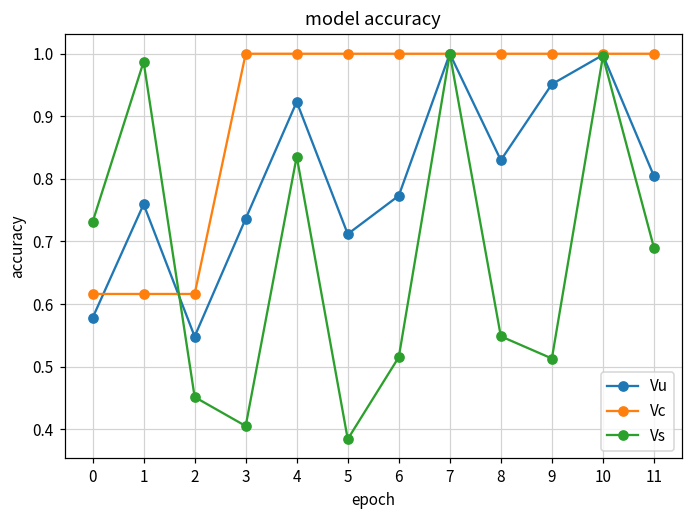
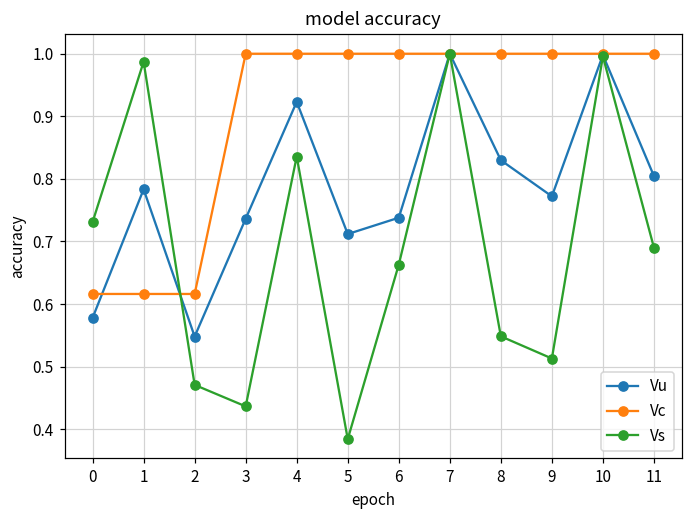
  {
    "Vu": {
      "0": 0.58,
-     "1": 0.76,
+     "1": 0.78,
      "2": 0.55,
      "3": 0.74,
      "4": 0.92,
      "5": 0.71,
-     "6": 0.77,
+     "6": 0.74,
      "8": 0.83,
-     "9": 0.95,
+     "9": 0.77,
      "11": 0.80
    },
    "Vc": {
      "0": 0.62,
      "1": 0.62,
      "2": 0.62,
      "3": 1.00,
      "4": 1.00,
      "5": 1.00,
      "6": 1.00,
      "8": 1.00,
      "9": 1.00,
      "11": 1.00
    },
    "Vs": {
      "0": 0.73,
      "1": 0.99,
-     "2": 0.45,
-     "3": 0.41,
+     "2": 0.47,
+     "3": 0.44,
      "4": 0.84,
      "5": 0.38,
-     "6": 0.52,
+     "6": 0.66,
      "8": 0.55,
      "9": 0.51,
      "11": 0.69
    }
  }
